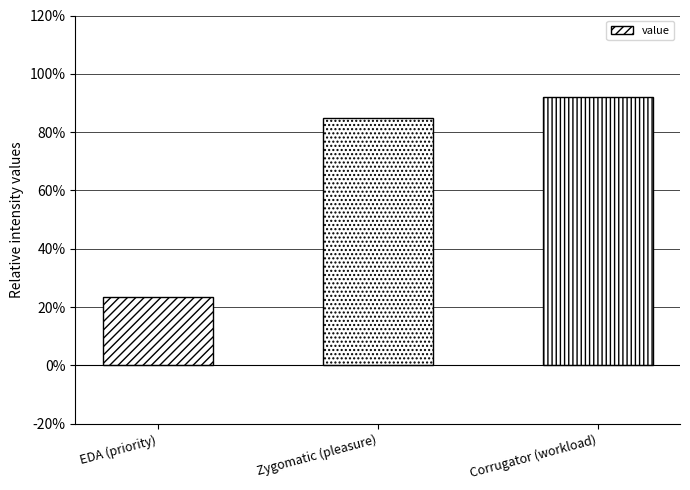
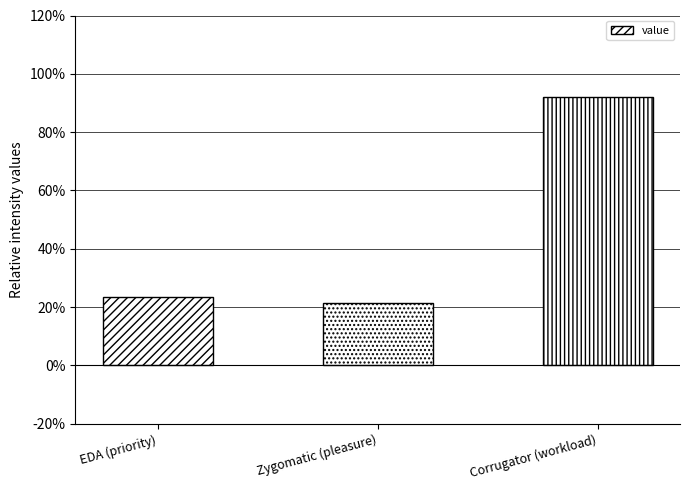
  {
    "EDA (priority)": "23%",
-   "Zygomatic (pleasure)": "85%",
+   "Zygomatic (pleasure)": "21%",
    "Corrugator (workload)": "92%"
  }
